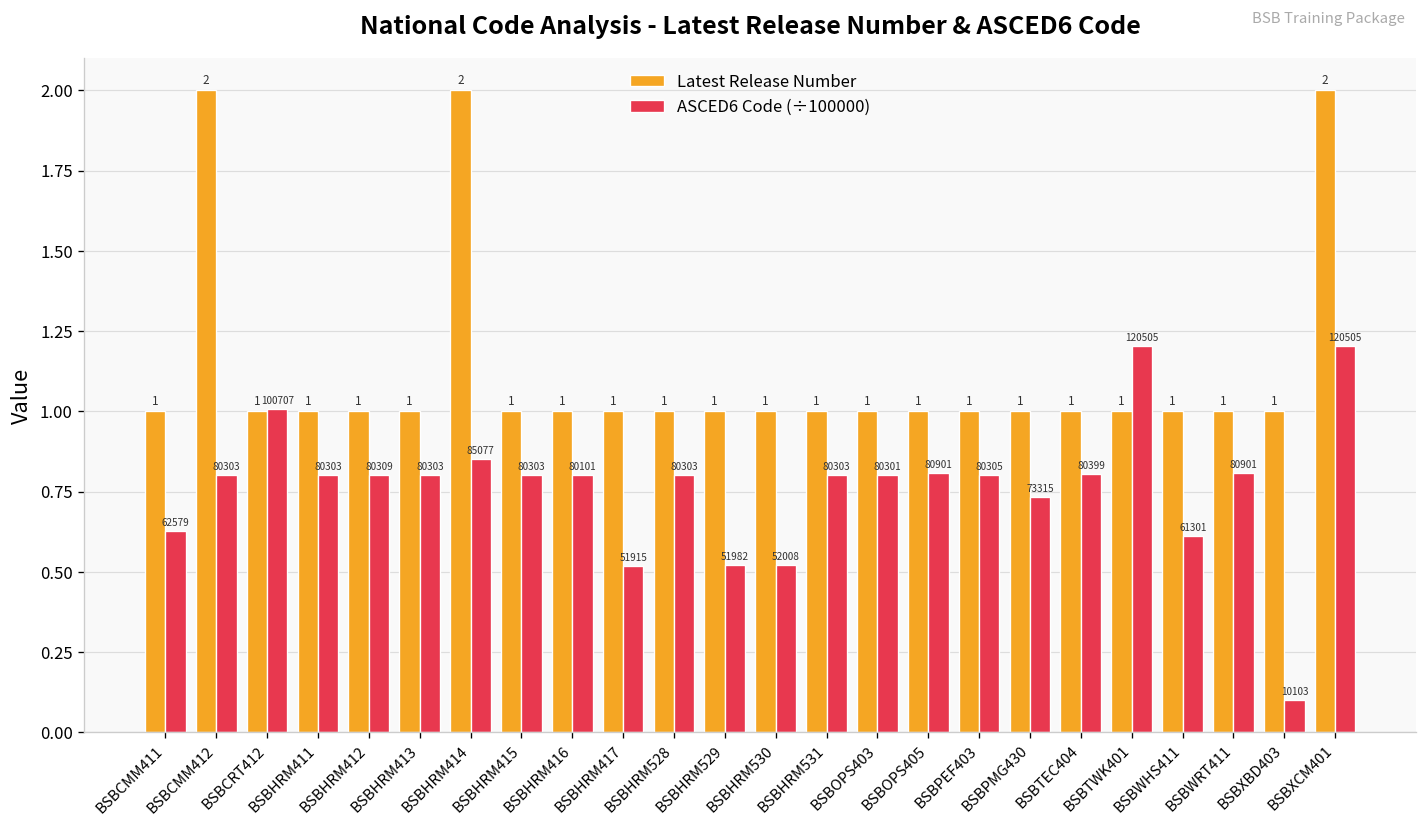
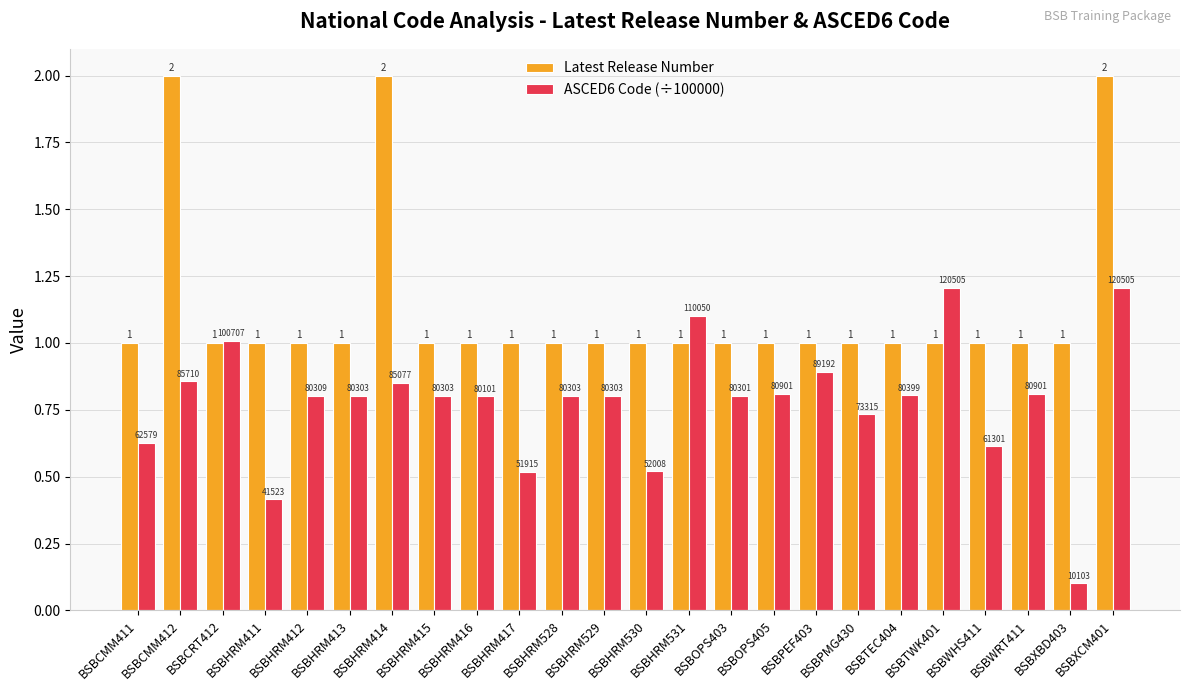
  {
    "Latest Release Number": {
      "BSBCMM411": 1,
      "BSBCMM412": 2,
      "BSBCRT412": 1,
      "BSBHRM411": 1,
      "BSBHRM412": 1,
      "BSBHRM413": 1,
      "BSBHRM414": 2,
      "BSBHRM415": 1,
      "BSBHRM416": 1,
      "BSBHRM417": 1,
      "BSBHRM528": 1,
      "BSBHRM529": 1,
      "BSBHRM530": 1,
      "BSBHRM531": 1,
      "BSBOPS403": 1,
      "BSBOPS405": 1,
      "BSBPEF403": 1,
      "BSBPMG430": 1,
      "BSBTEC404": 1,
      "BSBTWK401": 1,
      "BSBWHS411": 1,
      "BSBWRT411": 1,
      "BSBXBD403": 1,
      "BSBXCM401": 2
    },
    "ASCED6 Code (÷100000)": {
-     "BSBCMM412": 80303,
-     "BSBHRM411": 80303,
-     "BSBHRM529": 51982,
-     "BSBHRM531": 80303,
-     "BSBPEF403": 80305
+     "BSBCMM412": 85710,
+     "BSBHRM411": 41523,
+     "BSBHRM529": 80303,
+     "BSBHRM531": 110050,
+     "BSBPEF403": 89192
    }
  }
